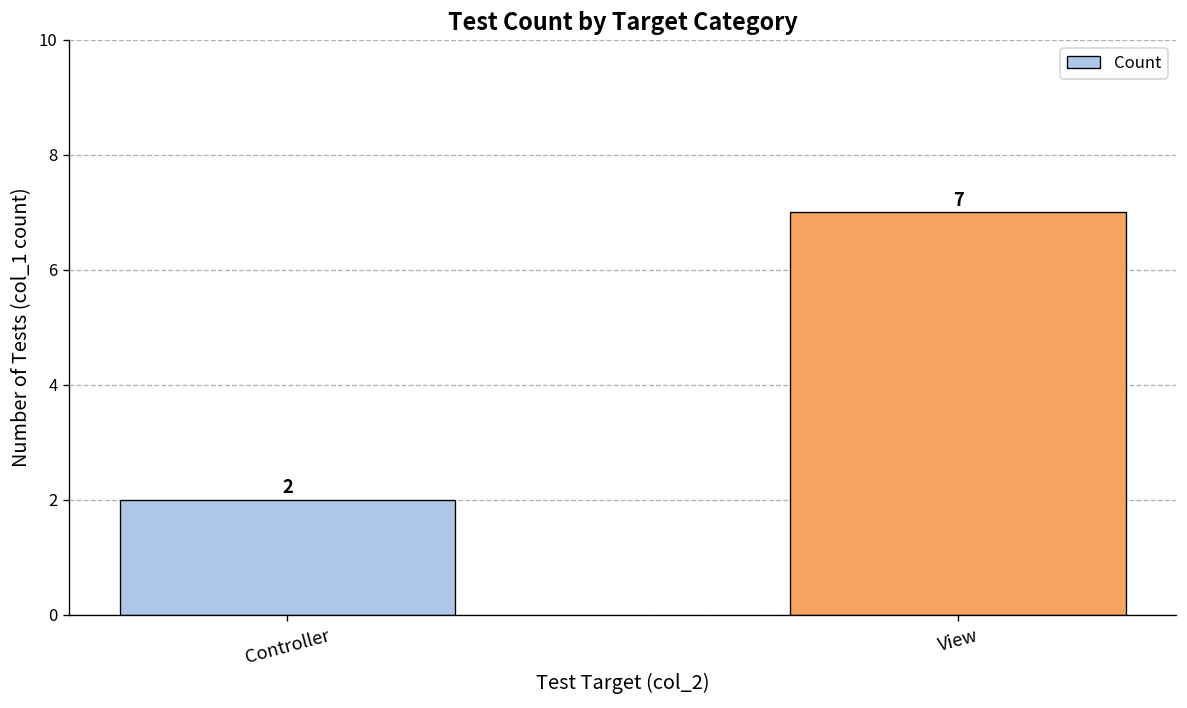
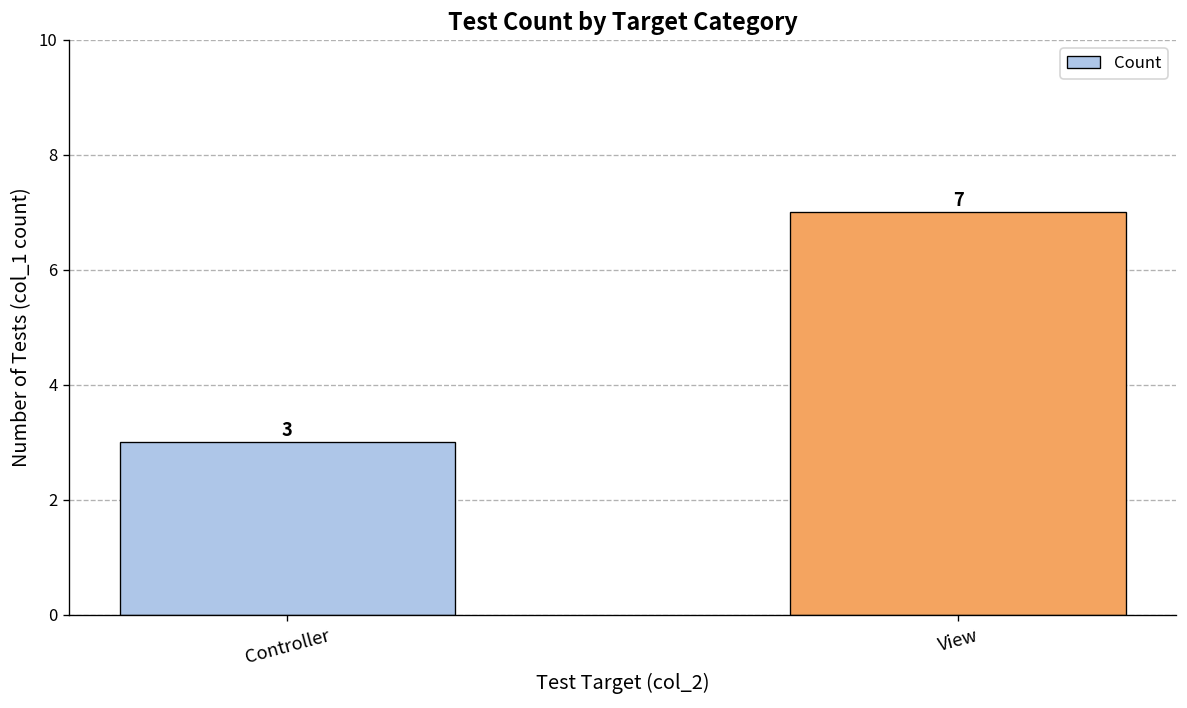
  {
-   "Controller": 2,
+   "Controller": 3,
    "View": 7
  }
